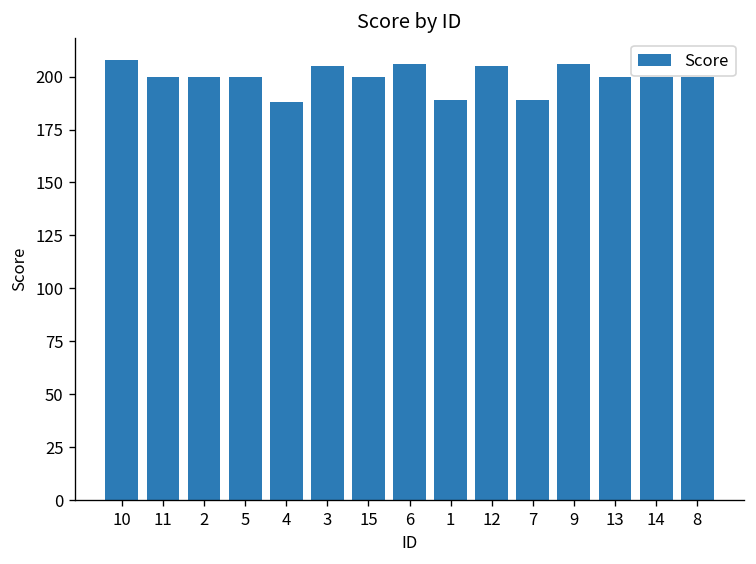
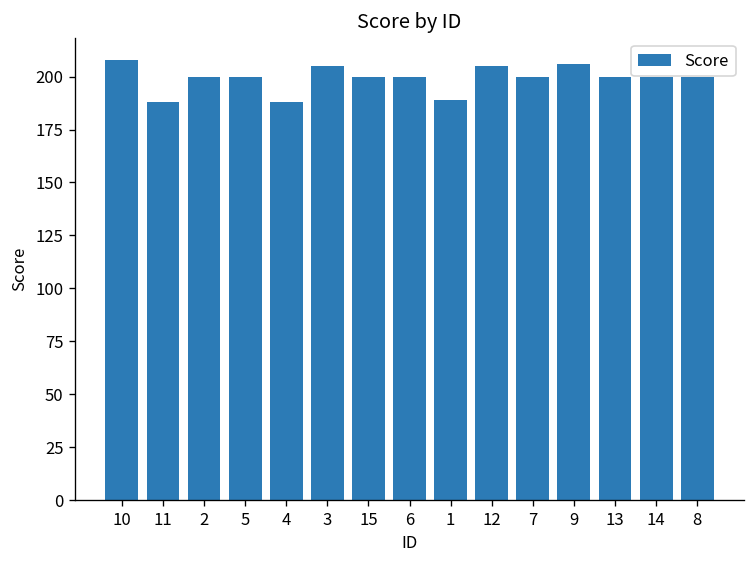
  {
    "10": 208,
-   "11": 200,
+   "11": 188,
    "2": 200,
    "5": 200,
    "4": 188,
    "3": 205,
    "15": 200,
-   "6": 206,
+   "6": 200,
    "1": 189,
    "12": 205,
-   "7": 189,
+   "7": 200,
    "9": 206,
    "13": 200,
    "14": 200,
    "8": 200
  }
